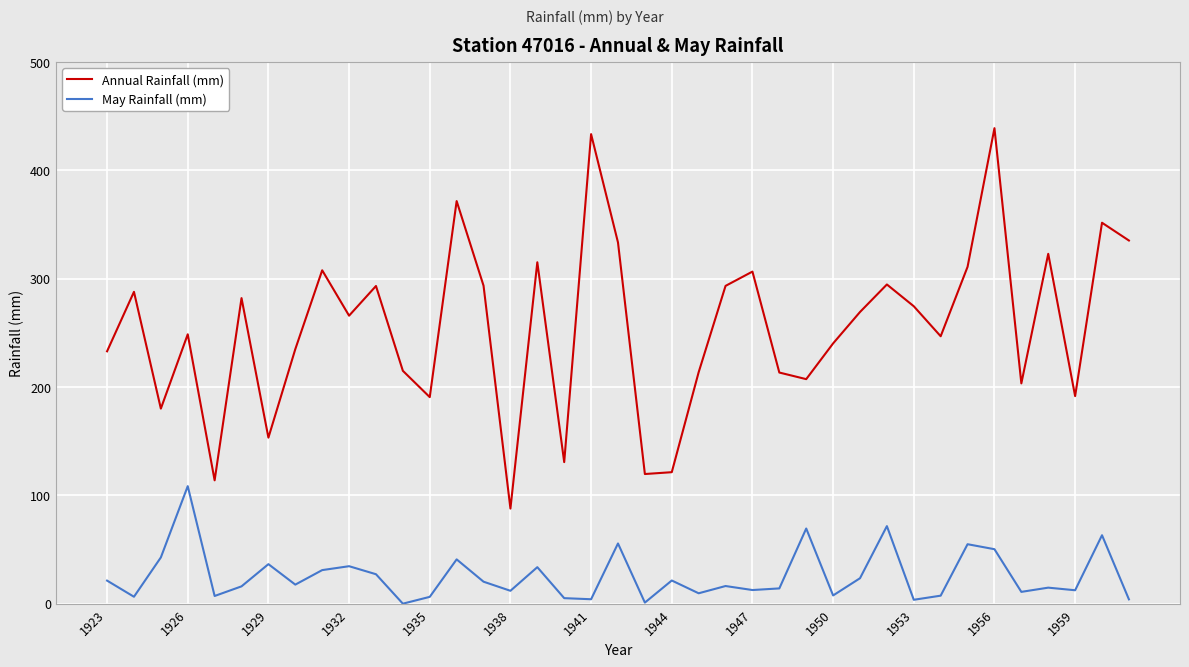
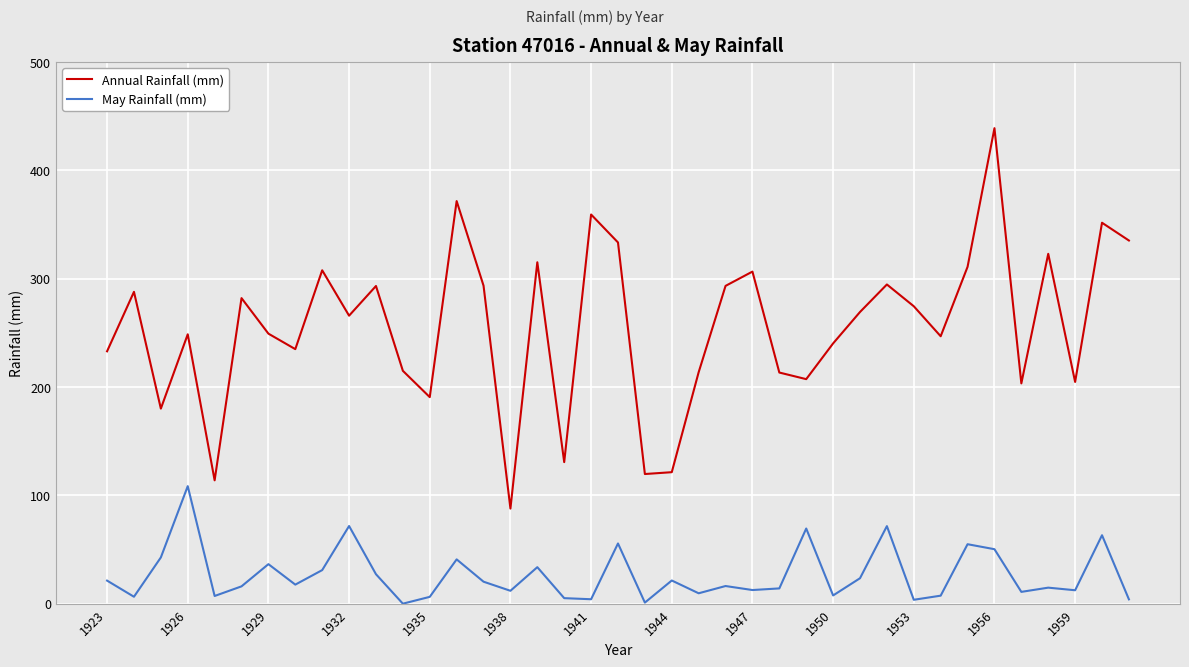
  {
    "Annual Rainfall (mm)": {
      "1923": 233,
      "1926": 249,
-     "1929": 153,
+     "1929": 249,
      "1932": 266,
      "1935": 191,
      "1938": 88,
-     "1941": 434,
+     "1941": 359,
      "1944": 121,
      "1947": 307,
      "1950": 240,
      "1953": 275,
      "1956": 439,
-     "1959": 192
+     "1959": 205
    },
    "May Rainfall (mm)": {
      "1923": 21,
      "1926": 109,
      "1929": 37,
-     "1932": 35,
+     "1932": 72,
      "1935": 6,
      "1938": 12,
      "1941": 4,
      "1944": 21,
      "1947": 13,
      "1950": 8,
      "1953": 4,
      "1956": 50,
      "1959": 12
    }
  }
